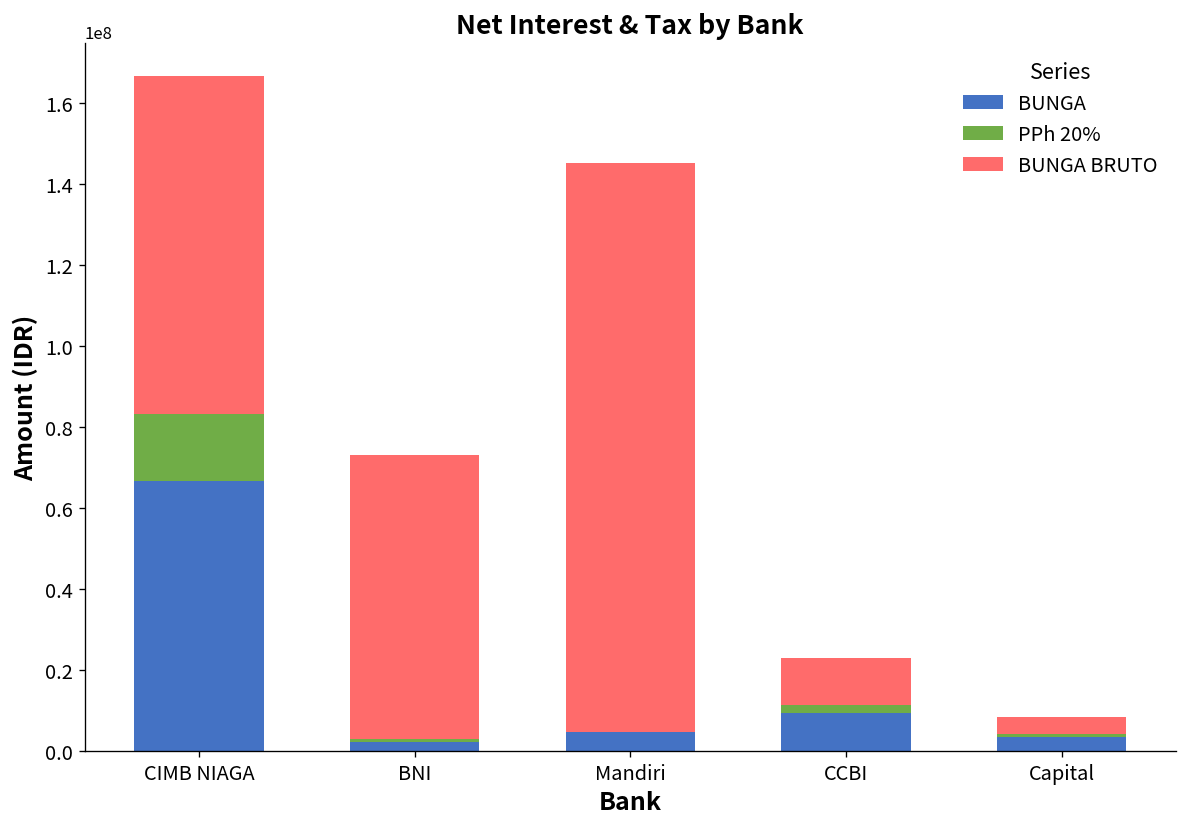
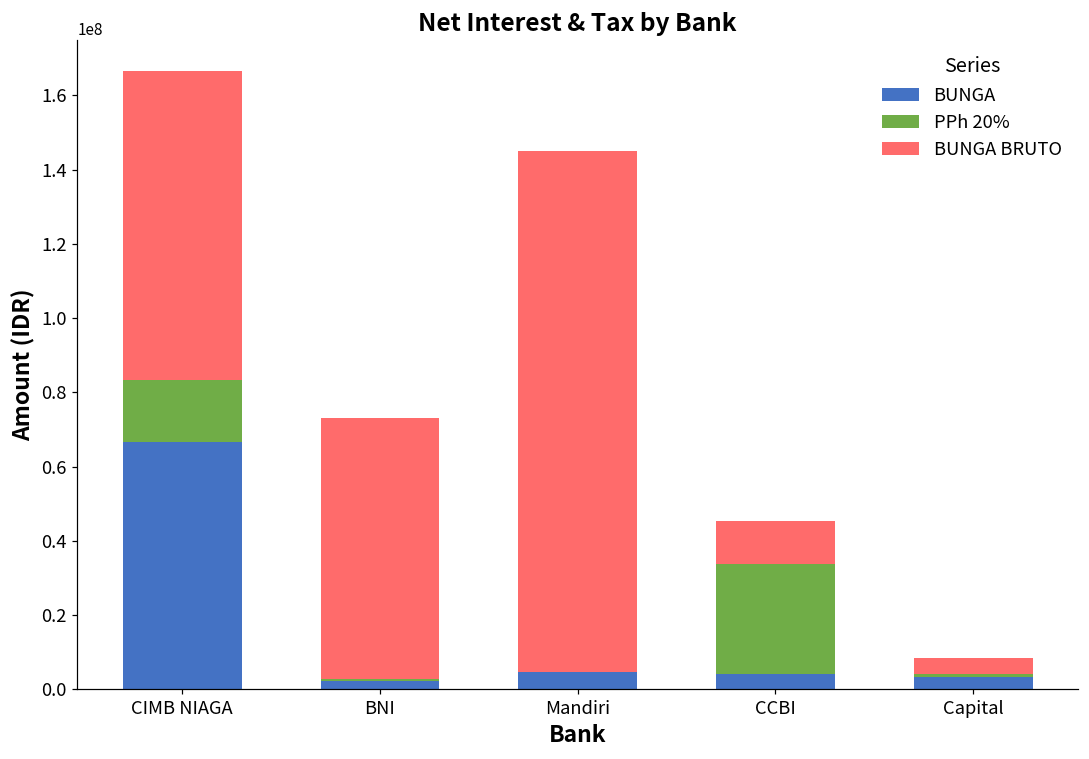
  {
    "BUNGA": {
      "CIMB NIAGA": 67000000,
      "BNI": 2000000,
      "Mandiri": 5000000,
-     "CCBI": 9000000,
+     "CCBI": 4000000,
      "Capital": 3000000
    },
    "PPh 20%": {
      "CIMB NIAGA": 17000000,
      "Mandiri": 0,
-     "CCBI": 2000000,
+     "CCBI": 30000000,
      "Capital": 1000000
    },
    "BUNGA BRUTO": {
      "CIMB NIAGA": 83000000,
      "BNI": 70000000,
      "Mandiri": 140000000,
      "CCBI": 11000000,
      "Capital": 4000000
    }
  }
